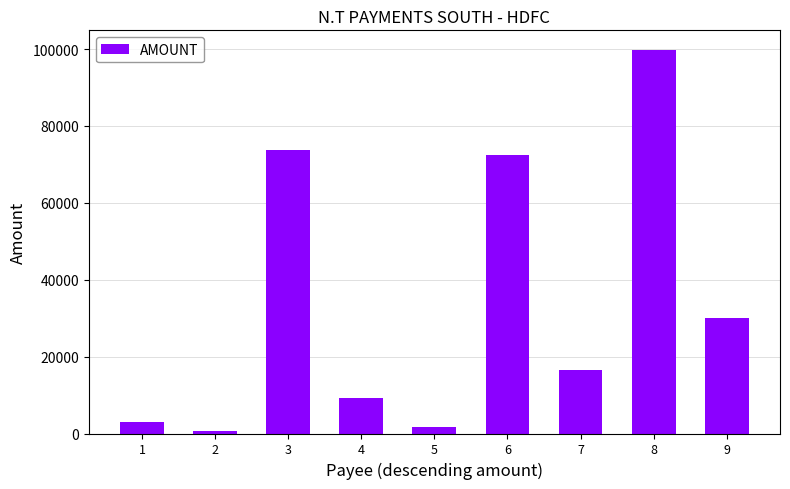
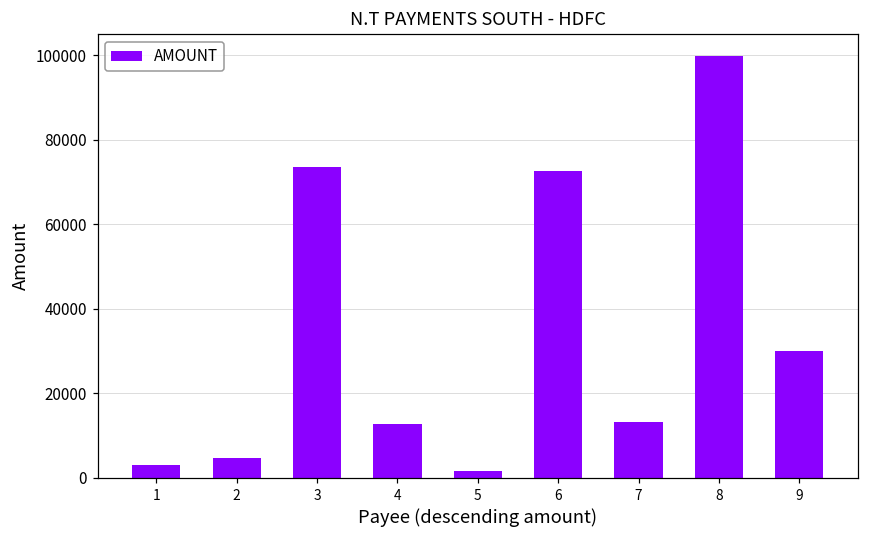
  {
    "1": 3000,
-   "2": 1000,
+   "2": 5000,
    "3": 74000,
-   "4": 9000,
+   "4": 13000,
    "5": 2000,
    "6": 73000,
-   "7": 16000,
+   "7": 13000,
    "8": 100000,
    "9": 30000
  }
